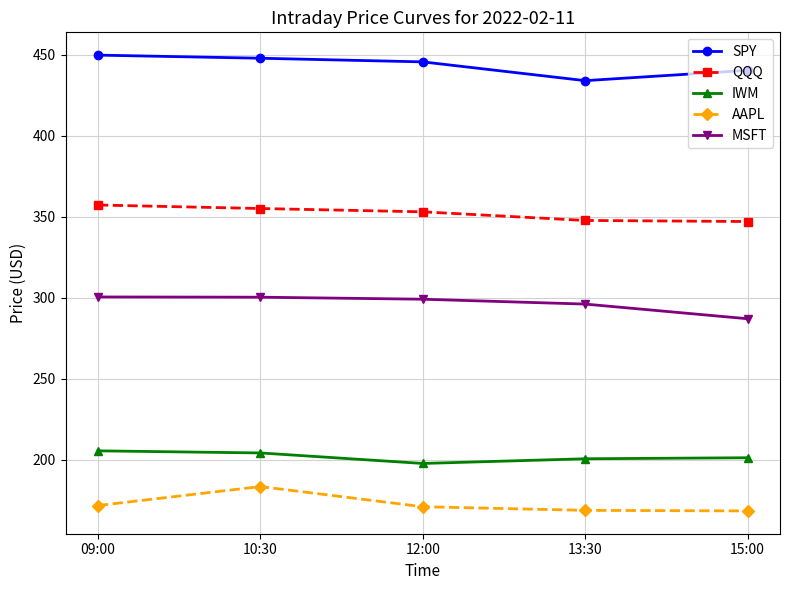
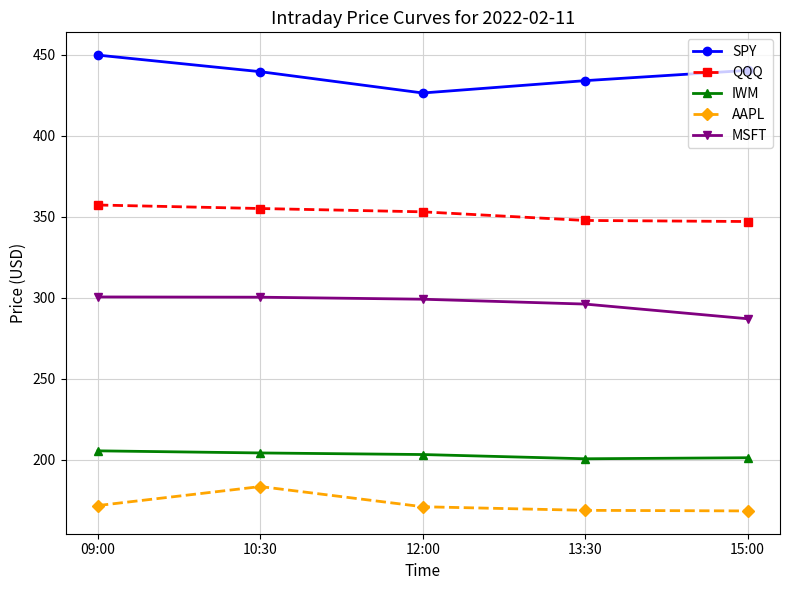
  {
    "SPY": {
      "09:00": 450,
-     "10:30": 448,
-     "12:00": 446,
+     "10:30": 440,
+     "12:00": 426,
      "13:30": 434
    },
    "QQQ": {
      "09:00": 357,
      "10:30": 355,
      "12:00": 353,
      "13:30": 348,
      "15:00": 347
    },
    "IWM": {
      "09:00": 206,
      "10:30": 204,
-     "12:00": 198,
+     "12:00": 203,
      "13:30": 201,
      "15:00": 201
    },
    "AAPL": {
      "09:00": 172,
      "10:30": 184,
      "12:00": 171,
      "13:30": 169,
      "15:00": 168
    },
    "MSFT": {
      "09:00": 301,
      "10:30": 300,
      "12:00": 299,
      "13:30": 296,
      "15:00": 287
    }
  }
